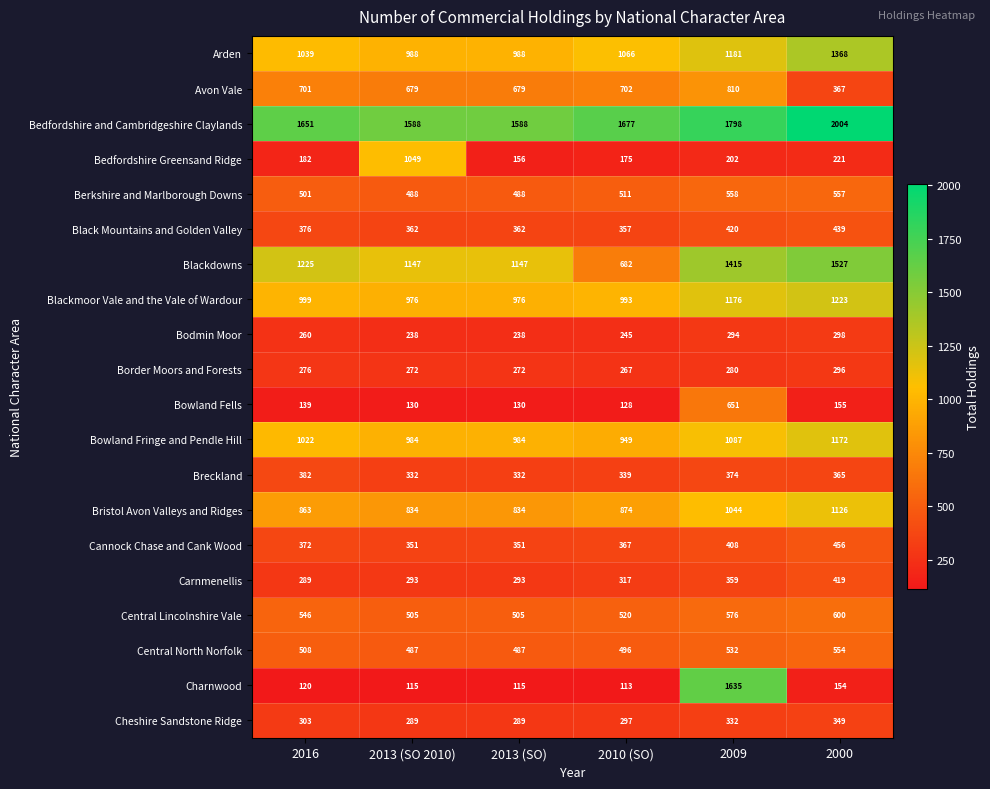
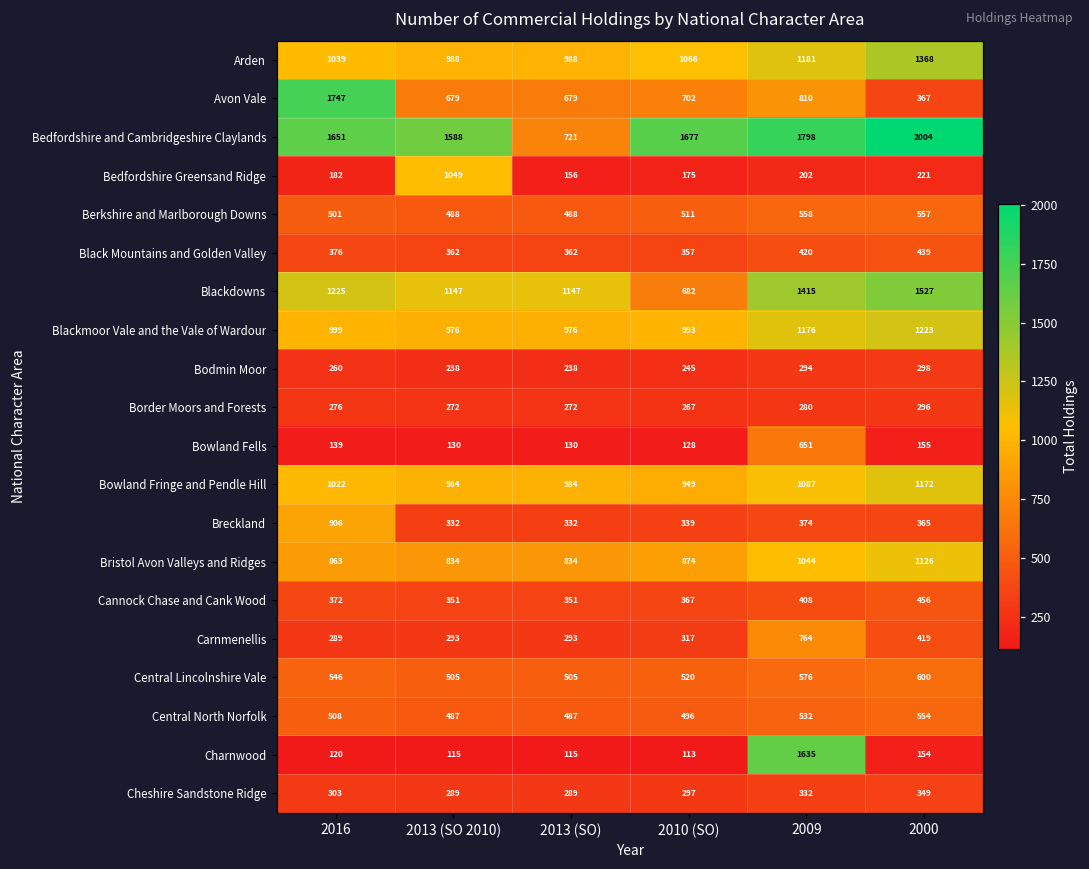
  {
    "Arden": {
      "2016": 1039,
      "2013 (SO 2010)": 988,
      "2013 (SO)": 988,
      "2010 (SO)": 1066,
      "2009": 1181,
      "2000": 1368
    },
    "Avon Vale": {
-     "2016": 701,
+     "2016": 1747,
      "2013 (SO 2010)": 679,
      "2013 (SO)": 679,
      "2010 (SO)": 702,
      "2009": 810,
      "2000": 367
    },
    "Bedfordshire and Cambridgeshire Claylands": {
      "2016": 1651,
      "2013 (SO 2010)": 1588,
-     "2013 (SO)": 1588,
+     "2013 (SO)": 721,
      "2010 (SO)": 1677,
      "2009": 1798,
      "2000": 2004
    },
    "Bedfordshire Greensand Ridge": {
      "2016": 182,
      "2013 (SO 2010)": 1049,
      "2013 (SO)": 156,
      "2010 (SO)": 175,
      "2009": 202,
      "2000": 221
    },
    "Berkshire and Marlborough Downs": {
      "2016": 501,
      "2013 (SO 2010)": 488,
      "2013 (SO)": 488,
      "2010 (SO)": 511,
      "2009": 558,
      "2000": 557
    },
    "Black Mountains and Golden Valley": {
      "2016": 376,
      "2013 (SO 2010)": 362,
      "2013 (SO)": 362,
      "2010 (SO)": 357,
      "2009": 420,
      "2000": 439
    },
    "Blackdowns": {
      "2016": 1225,
      "2013 (SO 2010)": 1147,
      "2013 (SO)": 1147,
      "2010 (SO)": 682,
      "2009": 1415,
      "2000": 1527
    },
    "Blackmoor Vale and the Vale of Wardour": {
      "2016": 999,
      "2013 (SO 2010)": 976,
      "2013 (SO)": 976,
      "2010 (SO)": 993,
      "2009": 1176,
      "2000": 1223
    },
    "Bodmin Moor": {
      "2016": 260,
      "2013 (SO 2010)": 238,
      "2013 (SO)": 238,
      "2010 (SO)": 245,
      "2009": 294,
      "2000": 298
    },
    "Border Moors and Forests": {
      "2016": 276,
      "2013 (SO 2010)": 272,
      "2013 (SO)": 272,
      "2010 (SO)": 267,
      "2009": 280,
      "2000": 296
    },
    "Bowland Fells": {
      "2016": 139,
      "2013 (SO 2010)": 130,
      "2013 (SO)": 130,
      "2010 (SO)": 128,
      "2009": 651,
      "2000": 155
    },
    "Bowland Fringe and Pendle Hill": {
      "2016": 1022,
      "2013 (SO 2010)": 984,
      "2013 (SO)": 984,
      "2010 (SO)": 949,
      "2009": 1087,
      "2000": 1172
    },
    "Breckland": {
-     "2016": 382,
+     "2016": 906,
      "2013 (SO 2010)": 332,
      "2013 (SO)": 332,
      "2010 (SO)": 339,
      "2009": 374,
      "2000": 365
    },
    "Bristol Avon Valleys and Ridges": {
      "2016": 863,
      "2013 (SO 2010)": 834,
      "2013 (SO)": 834,
      "2010 (SO)": 874,
      "2009": 1044,
      "2000": 1126
    },
    "Cannock Chase and Cank Wood": {
      "2016": 372,
      "2013 (SO 2010)": 351,
      "2013 (SO)": 351,
      "2010 (SO)": 367,
      "2009": 408,
      "2000": 456
    },
    "Carnmenellis": {
      "2016": 289,
      "2013 (SO 2010)": 293,
      "2013 (SO)": 293,
      "2010 (SO)": 317,
-     "2009": 359,
+     "2009": 764,
      "2000": 419
    },
    "Central Lincolnshire Vale": {
      "2016": 546,
      "2013 (SO 2010)": 505,
      "2013 (SO)": 505,
      "2010 (SO)": 520,
      "2009": 576,
      "2000": 600
    },
    "Central North Norfolk": {
      "2016": 508,
      "2013 (SO 2010)": 487,
      "2013 (SO)": 487,
      "2010 (SO)": 496,
      "2009": 532,
      "2000": 554
    },
    "Charnwood": {
      "2016": 120,
      "2013 (SO 2010)": 115,
      "2013 (SO)": 115,
      "2010 (SO)": 113,
      "2009": 1635,
      "2000": 154
    },
    "Cheshire Sandstone Ridge": {
      "2016": 303,
      "2013 (SO 2010)": 289,
      "2013 (SO)": 289,
      "2010 (SO)": 297,
      "2009": 332,
      "2000": 349
    }
  }
